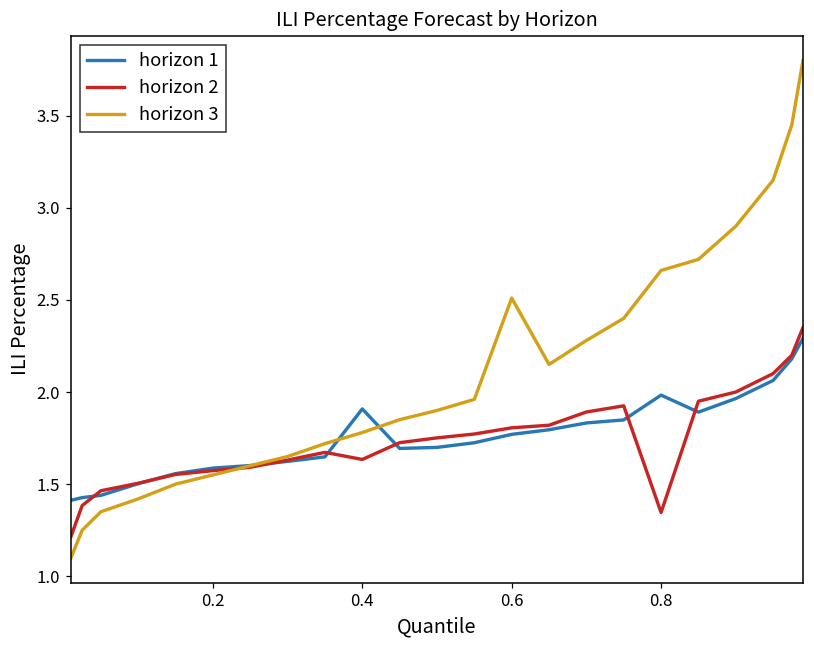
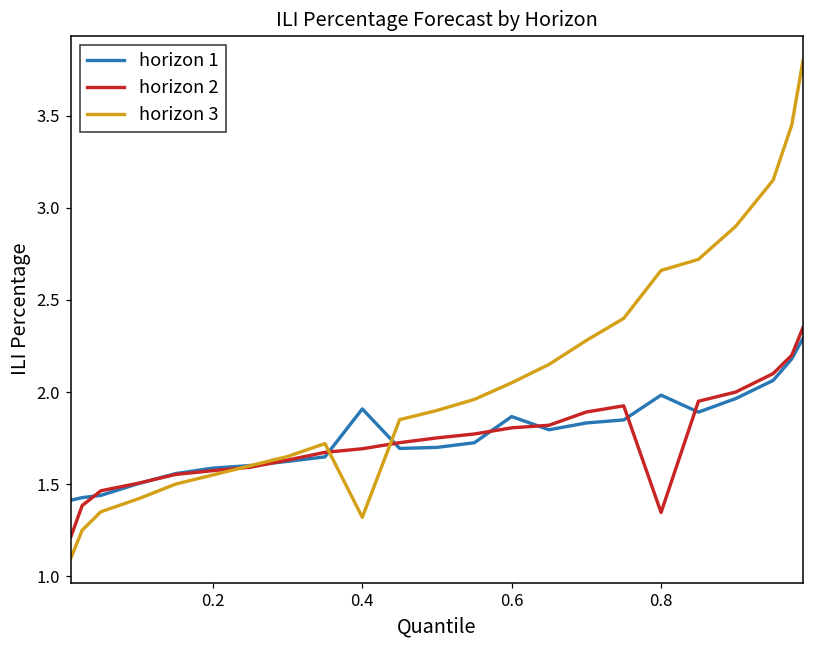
  {
    "horizon 1": {
      "0.4": 1.91,
-     "0.6": 1.77,
+     "0.6": 1.87,
      "0.8": 1.98
    },
    "horizon 2": {
-     "0.4": 1.63,
+     "0.4": 1.69,
      "0.6": 1.81,
      "0.8": 1.35
    },
    "horizon 3": {
      "0.2": 1.55,
-     "0.4": 1.78,
-     "0.6": 2.51,
+     "0.4": 1.32,
+     "0.6": 2.05,
      "0.8": 2.66
    }
  }
